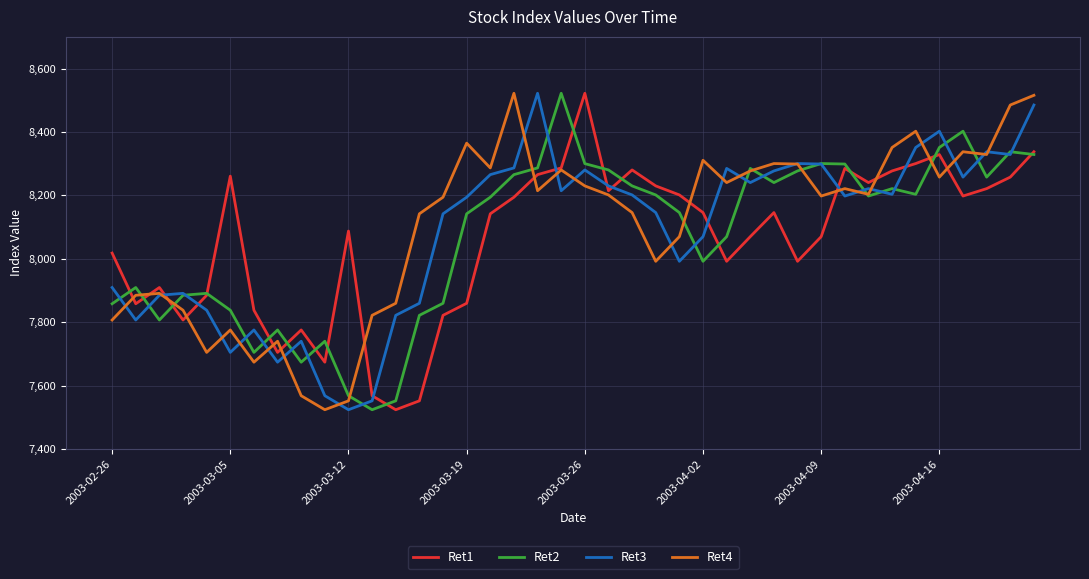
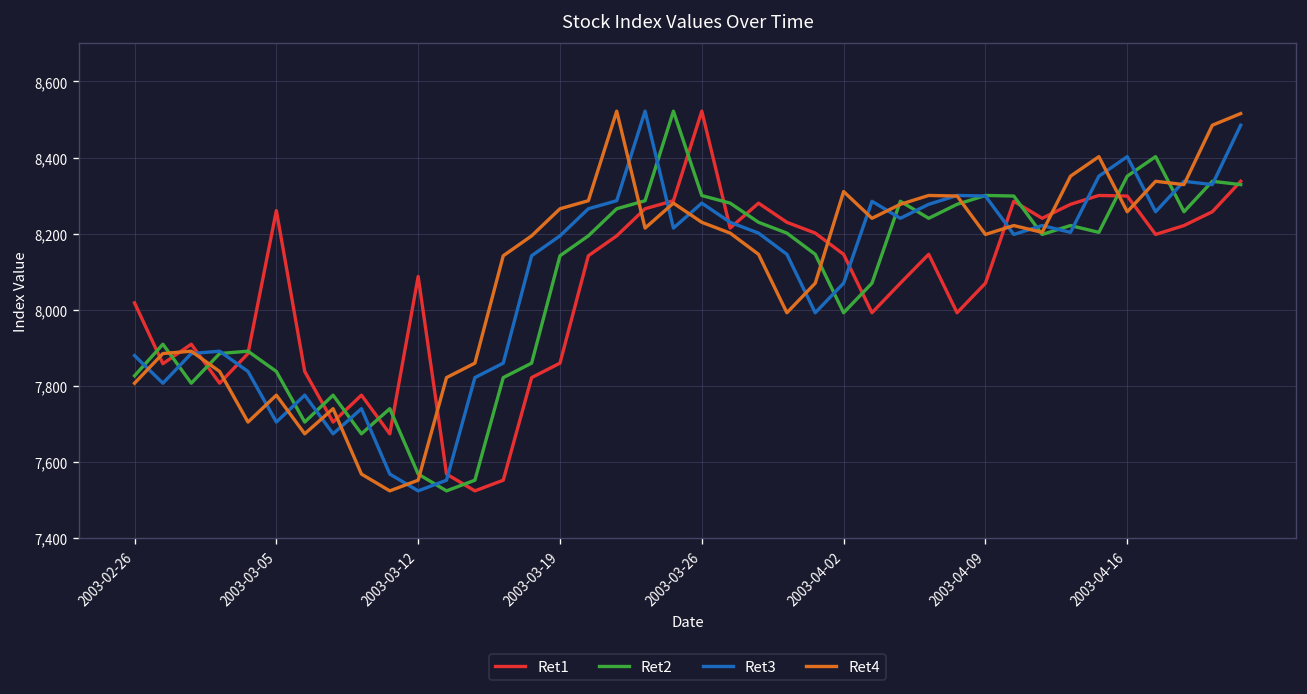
  {
    "Ret1": {
      "2003-02-26": "8,020",
      "2003-03-05": "8,260",
      "2003-03-12": "8,090",
      "2003-03-19": "7,860",
      "2003-03-26": "8,520",
      "2003-04-02": "8,150",
      "2003-04-09": "8,070",
-     "2003-04-16": "8,330"
+     "2003-04-16": "8,300"
    },
    "Ret2": {
-     "2003-02-26": "7,860",
+     "2003-02-26": "7,830",
      "2003-03-05": "7,840",
      "2003-03-12": "7,570",
      "2003-03-19": "8,140",
      "2003-03-26": "8,300",
      "2003-04-02": "7,990",
      "2003-04-16": "8,350"
    },
    "Ret3": {
-     "2003-02-26": "7,910",
+     "2003-02-26": "7,880",
      "2003-03-05": "7,700",
      "2003-03-12": "7,520",
      "2003-03-19": "8,190",
      "2003-03-26": "8,280",
      "2003-04-02": "8,070",
      "2003-04-16": "8,400"
    },
    "Ret4": {
      "2003-02-26": "7,810",
      "2003-03-05": "7,780",
      "2003-03-12": "7,550",
-     "2003-03-19": "8,360",
+     "2003-03-19": "8,270",
      "2003-03-26": "8,230",
      "2003-04-02": "8,310",
      "2003-04-09": "8,200",
      "2003-04-16": "8,260"
    }
  }
